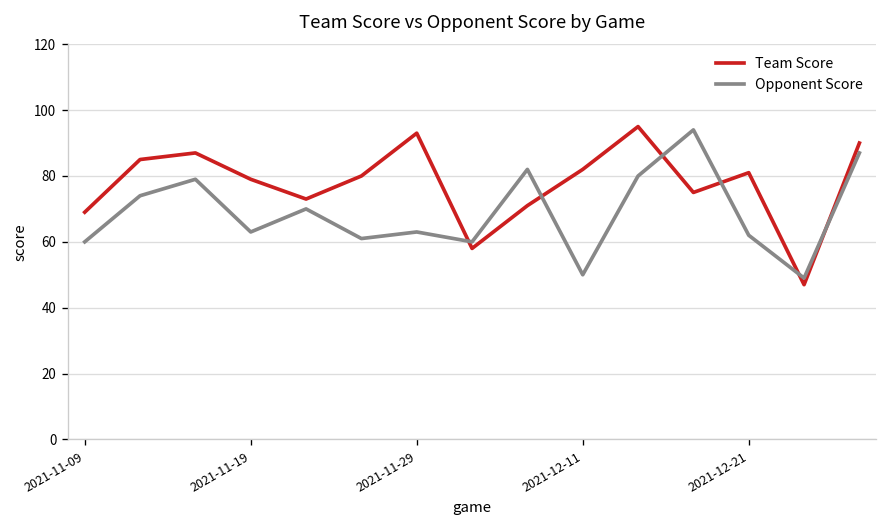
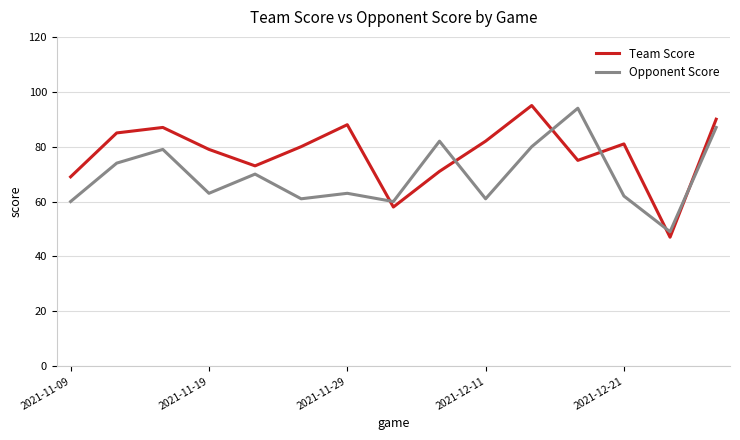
  {
    "Team Score": {
      "2021-11-09": 69,
      "2021-11-19": 79,
-     "2021-11-29": 93,
+     "2021-11-29": 88,
      "2021-12-11": 82,
      "2021-12-21": 81
    },
    "Opponent Score": {
      "2021-11-09": 60,
      "2021-11-19": 63,
      "2021-11-29": 63,
-     "2021-12-11": 50,
+     "2021-12-11": 61,
      "2021-12-21": 62
    }
  }
